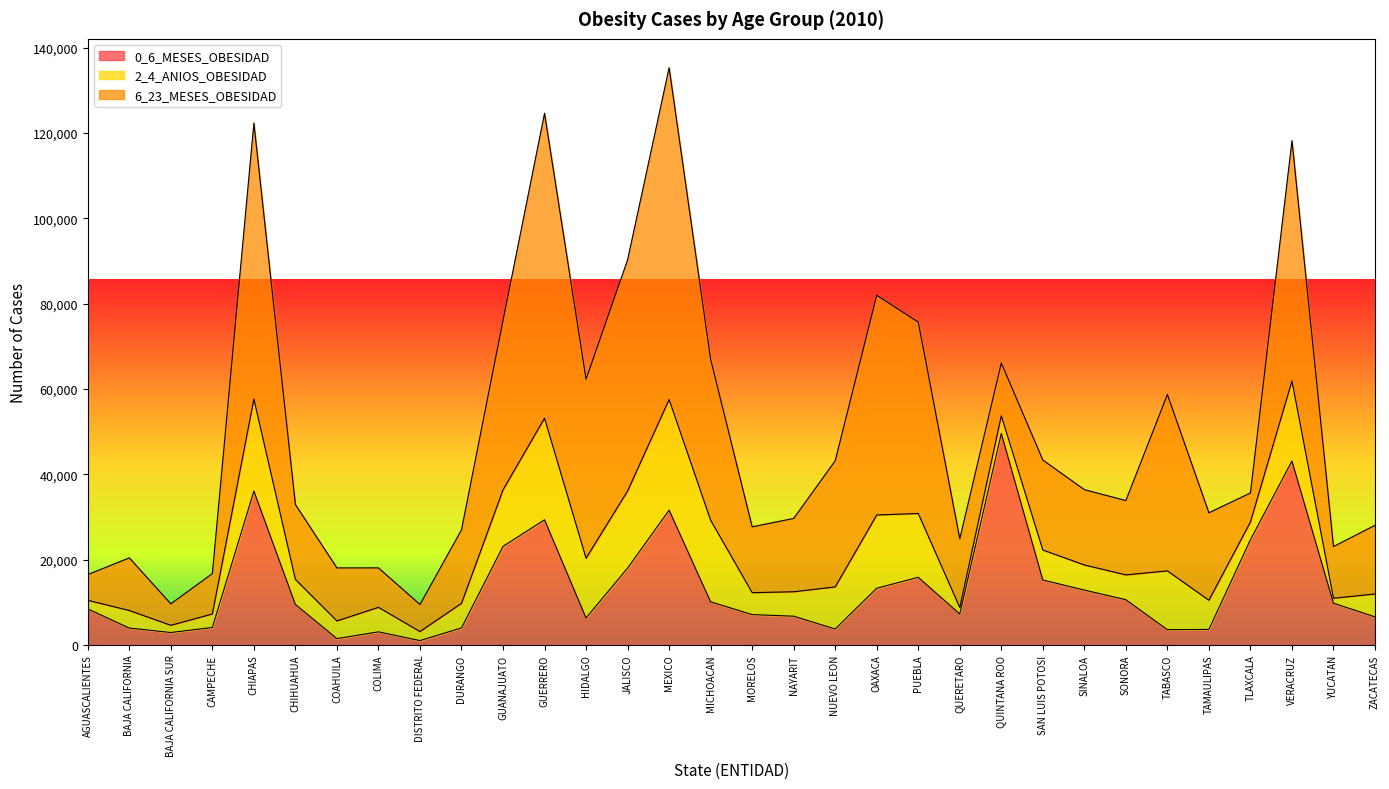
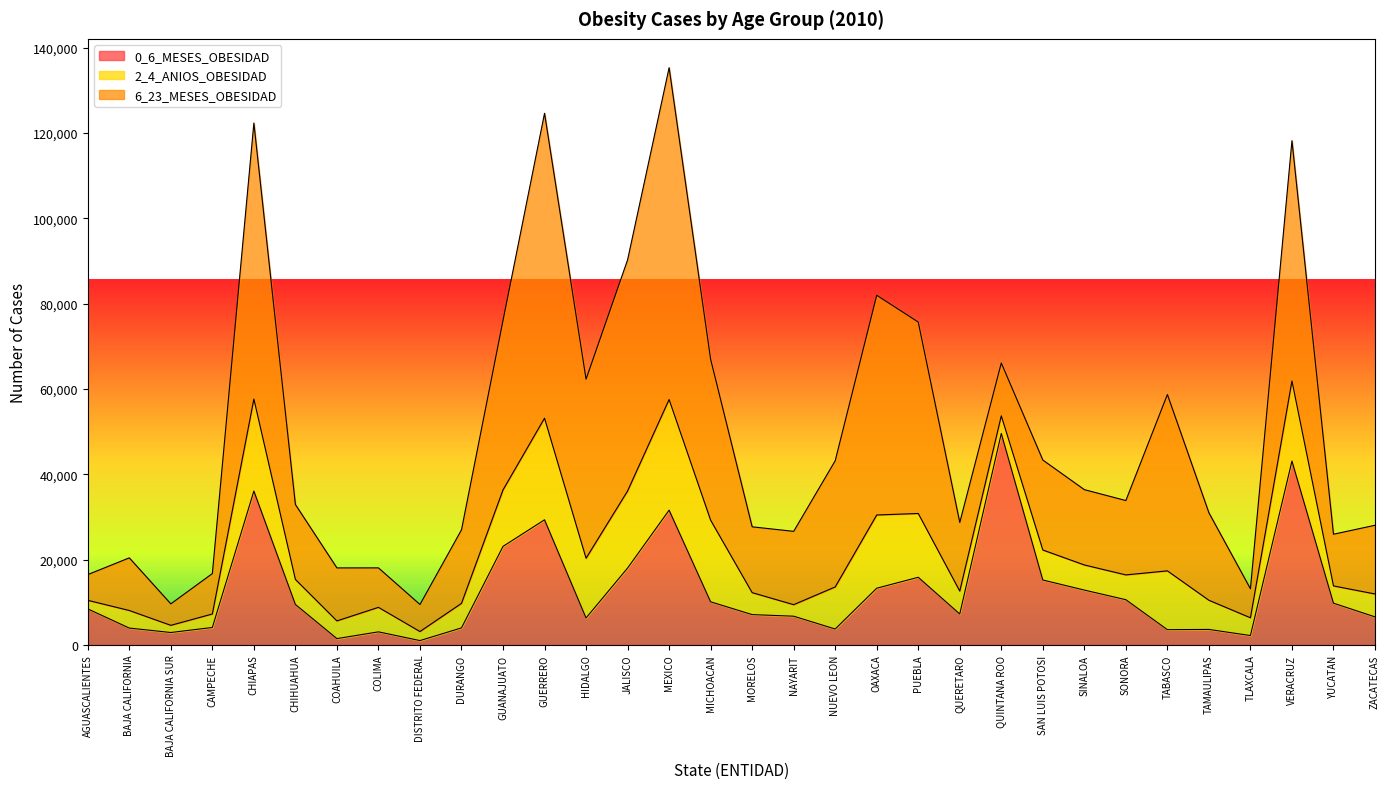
  {
    "0_6_MESES_OBESIDAD": {
      "AGUASCALIENTES": "8,000",
      "BAJA CALIFORNIA": "4,000",
      "BAJA CALIFORNIA SUR": "3,000",
      "CAMPECHE": "4,000",
      "CHIAPAS": "36,000",
      "CHIHUAHUA": "9,000",
      "COAHUILA": "1,000",
      "COLIMA": "3,000",
      "DISTRITO FEDERAL": "1,000",
      "DURANGO": "4,000",
      "GUANAJUATO": "23,000",
      "GUERRERO": "29,000",
      "HIDALGO": "6,000",
      "JALISCO": "18,000",
      "MEXICO": "32,000",
      "MICHOACAN": "10,000",
      "MORELOS": "7,000",
      "NAYARIT": "7,000",
      "NUEVO LEON": "4,000",
      "OAXACA": "13,000",
      "PUEBLA": "16,000",
      "QUERETARO": "7,000",
      "QUINTANA ROO": "50,000",
      "SAN LUIS POTOSI": "15,000",
      "SINALOA": "13,000",
      "SONORA": "11,000",
      "TABASCO": "4,000",
      "TAMAULIPAS": "4,000",
-     "TLAXCALA": "25,000",
+     "TLAXCALA": "2,000",
      "VERACRUZ": "43,000",
      "YUCATAN": "10,000",
      "ZACATECAS": "7,000"
    },
    "2_4_ANIOS_OBESIDAD": {
      "AGUASCALIENTES": "2,000",
      "BAJA CALIFORNIA": "4,000",
      "BAJA CALIFORNIA SUR": "2,000",
      "CAMPECHE": "3,000",
      "CHIAPAS": "22,000",
      "CHIHUAHUA": "6,000",
      "COAHUILA": "4,000",
      "COLIMA": "6,000",
      "DISTRITO FEDERAL": "2,000",
      "DURANGO": "6,000",
      "GUANAJUATO": "13,000",
      "GUERRERO": "24,000",
      "HIDALGO": "14,000",
      "JALISCO": "18,000",
      "MEXICO": "26,000",
      "MICHOACAN": "19,000",
      "MORELOS": "5,000",
-     "NAYARIT": "6,000",
+     "NAYARIT": "3,000",
      "NUEVO LEON": "10,000",
      "OAXACA": "17,000",
      "PUEBLA": "15,000",
-     "QUERETARO": "2,000",
+     "QUERETARO": "5,000",
      "QUINTANA ROO": "4,000",
      "SAN LUIS POTOSI": "7,000",
      "SINALOA": "6,000",
      "SONORA": "6,000",
      "TABASCO": "14,000",
      "TAMAULIPAS": "7,000",
      "TLAXCALA": "4,000",
      "VERACRUZ": "19,000",
-     "YUCATAN": "1,000",
+     "YUCATAN": "4,000",
      "ZACATECAS": "5,000"
    },
    "6_23_MESES_OBESIDAD": {
      "AGUASCALIENTES": "6,000",
      "BAJA CALIFORNIA": "12,000",
      "BAJA CALIFORNIA SUR": "5,000",
      "CAMPECHE": "9,000",
      "CHIAPAS": "65,000",
      "CHIHUAHUA": "18,000",
      "COAHUILA": "12,000",
      "COLIMA": "9,000",
      "DISTRITO FEDERAL": "6,000",
      "DURANGO": "17,000",
      "GUANAJUATO": "40,000",
      "GUERRERO": "71,000",
      "HIDALGO": "42,000",
      "JALISCO": "54,000",
      "MEXICO": "78,000",
      "MICHOACAN": "38,000",
      "MORELOS": "15,000",
      "NAYARIT": "17,000",
      "NUEVO LEON": "30,000",
      "OAXACA": "52,000",
      "PUEBLA": "45,000",
      "QUERETARO": "16,000",
      "QUINTANA ROO": "12,000",
      "SAN LUIS POTOSI": "21,000",
      "SINALOA": "18,000",
      "SONORA": "17,000",
      "TABASCO": "41,000",
      "TAMAULIPAS": "21,000",
      "TLAXCALA": "7,000",
      "VERACRUZ": "56,000",
      "YUCATAN": "12,000",
      "ZACATECAS": "16,000"
    }
  }
